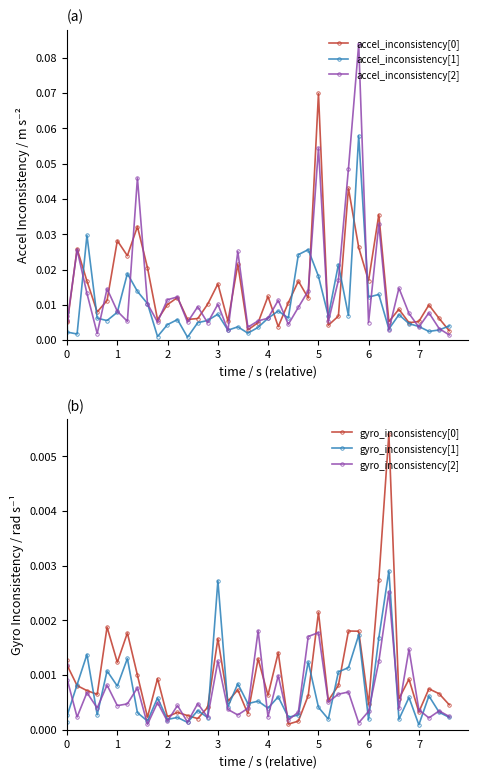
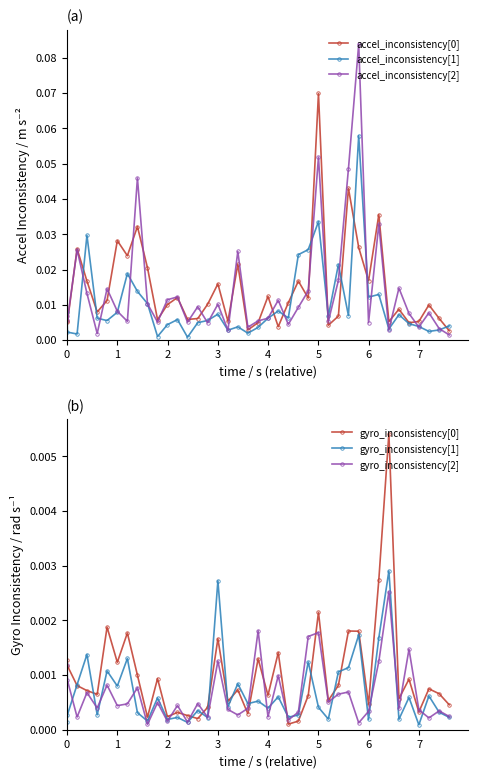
  {
    "(a)": {
      "accel_inconsistency[0]": {
        "1": 0.028,
        "3": 0.016,
        "5": 0.070
      },
      "accel_inconsistency[1]": {
        "0": 0.008,
        "3": 0.007,
-       "5": 0.018
+       "5": 0.034
      },
      "accel_inconsistency[2]": {
        "0": 0.007,
        "3": 0.010,
-       "5": 0.054
+       "5": 0.052
      }
    },
    "(b)": {
      "gyro_inconsistency[0]": {
        "0": 0.0013,
        "1": 0.0012,
        "3": 0.0017,
        "5": 0.0021
      },
      "gyro_inconsistency[1]": {
        "0": 0.0001,
        "1": 0.0008,
        "3": 0.0027,
        "5": 0.0004
      },
      "gyro_inconsistency[2]": {
        "1": 0.0004,
        "3": 0.0013,
        "5": 0.0018
      }
    }
  }
